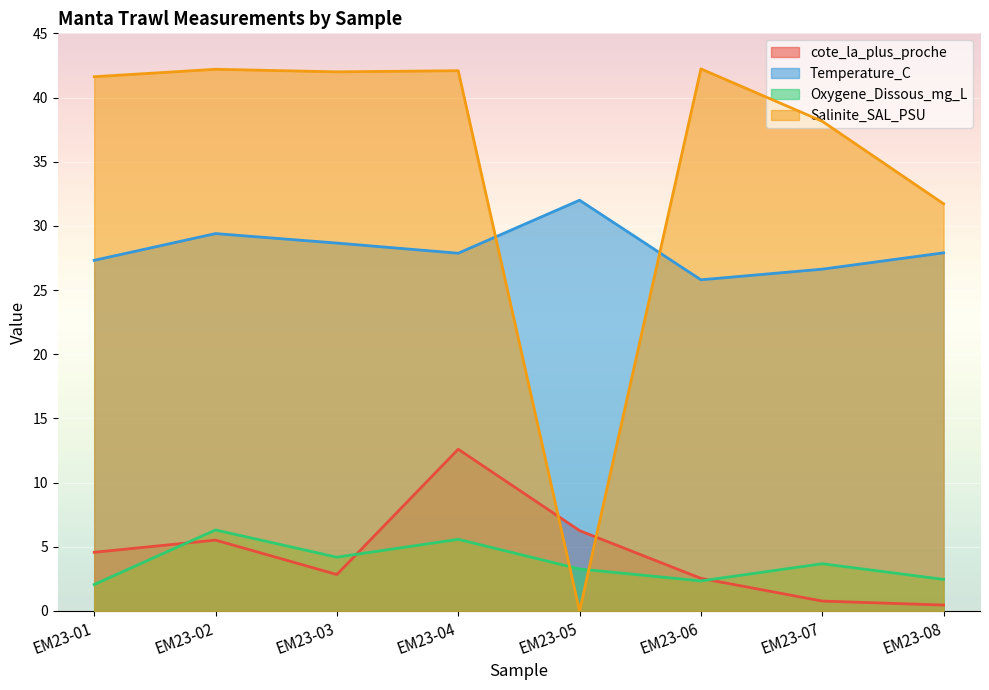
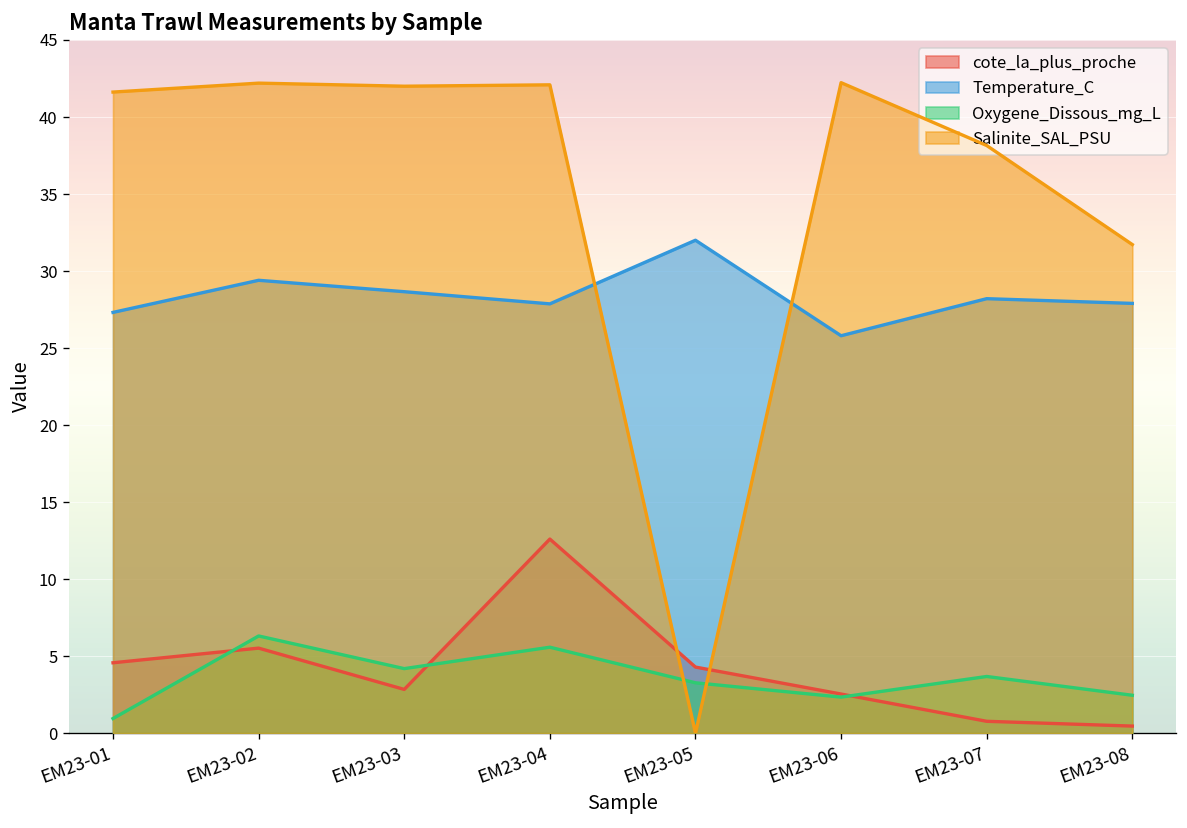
  {
    "cote_la_plus_proche": {
      "EM23-01": 4.6,
      "EM23-02": 5.5,
      "EM23-03": 2.8,
      "EM23-04": 12.6,
-     "EM23-05": 6.3,
+     "EM23-05": 4.3,
      "EM23-07": 0.8,
      "EM23-08": 0.5
    },
    "Temperature_C": {
      "EM23-01": 27.3,
      "EM23-02": 29.4,
      "EM23-03": 28.7,
      "EM23-04": 27.9,
      "EM23-05": 32.0,
      "EM23-06": 25.8,
-     "EM23-07": 26.6,
+     "EM23-07": 28.2,
      "EM23-08": 27.9
    },
    "Oxygene_Dissous_mg_L": {
-     "EM23-01": 2.1,
+     "EM23-01": 1.0,
      "EM23-02": 6.3,
      "EM23-03": 4.2,
      "EM23-04": 5.6,
      "EM23-05": 3.3,
      "EM23-07": 3.7,
      "EM23-08": 2.5
    },
    "Salinite_SAL_PSU": {
      "EM23-01": 41.6,
      "EM23-02": 42.2,
      "EM23-03": 42.0,
      "EM23-04": 42.1,
      "EM23-05": 0.0,
      "EM23-06": 42.2,
      "EM23-08": 31.7
    }
  }
